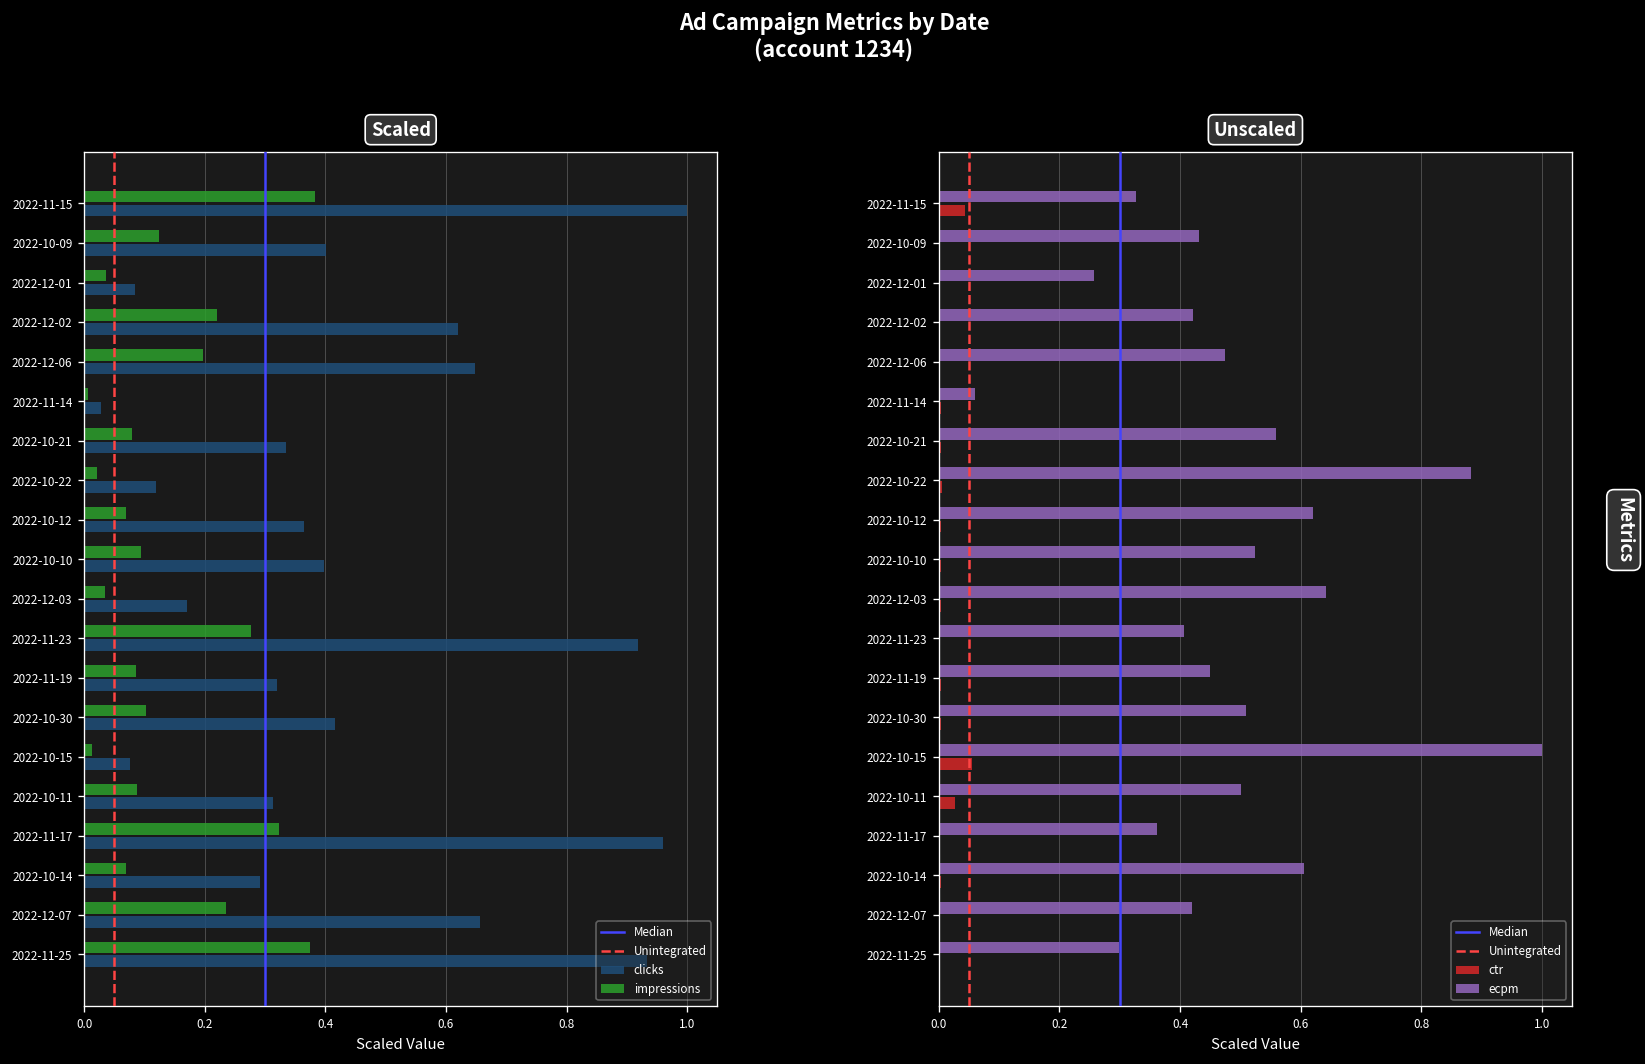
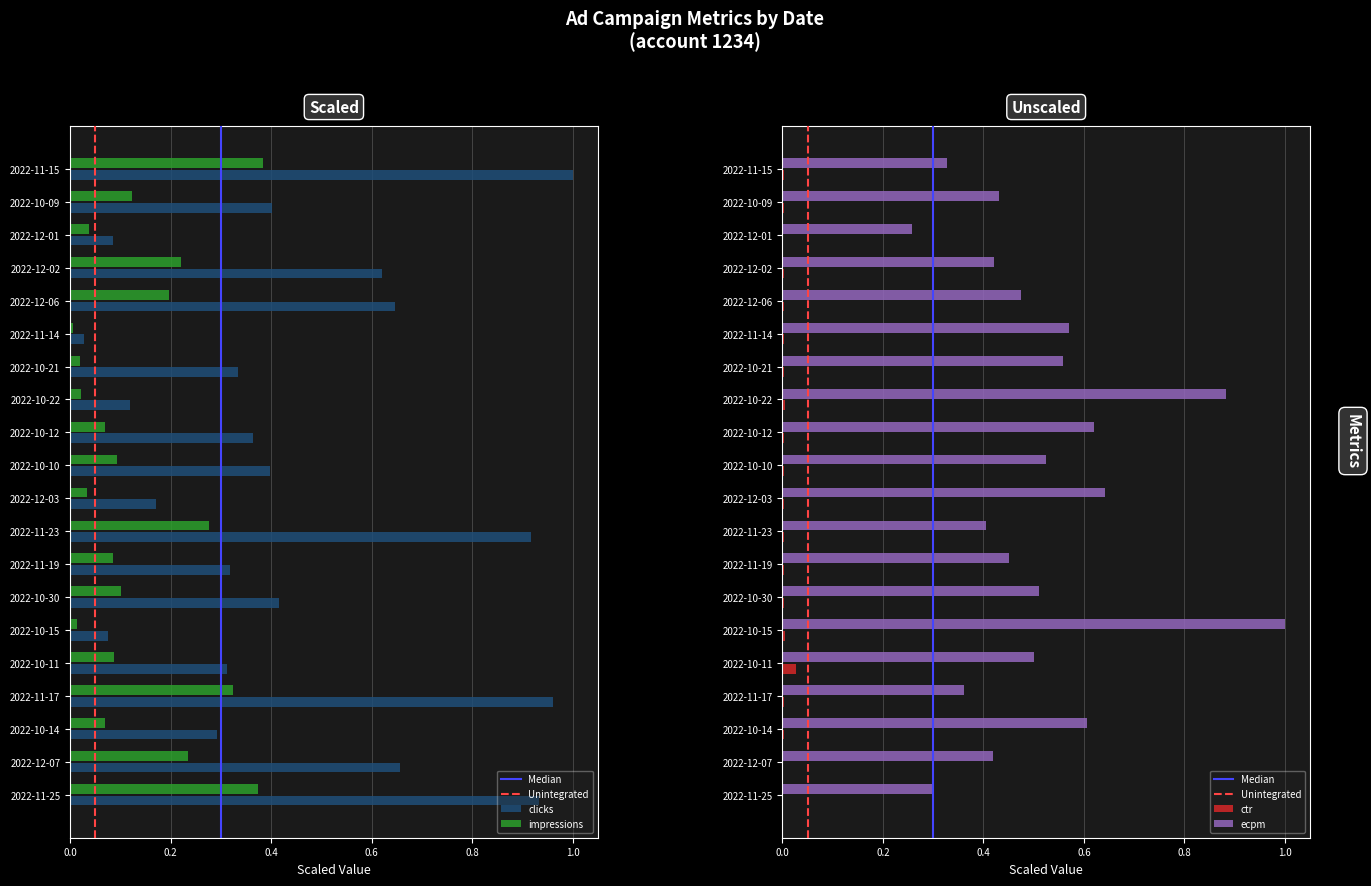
  {
    "Scaled": {
      "clicks": {
        "2022-11-15": 1.00,
        "2022-10-09": 0.40,
        "2022-12-01": 0.09,
        "2022-12-02": 0.62,
        "2022-12-06": 0.65,
        "2022-11-14": 0.03,
        "2022-10-21": 0.33,
        "2022-10-22": 0.12,
        "2022-10-12": 0.36,
        "2022-10-10": 0.40,
        "2022-12-03": 0.17,
        "2022-11-23": 0.92,
        "2022-11-19": 0.32,
        "2022-10-30": 0.42,
        "2022-10-15": 0.08,
        "2022-10-11": 0.31,
        "2022-11-17": 0.96,
        "2022-10-14": 0.29,
        "2022-12-07": 0.66
      },
      "impressions": {
        "2022-11-15": 0.38,
        "2022-10-09": 0.12,
        "2022-12-01": 0.04,
        "2022-12-02": 0.22,
        "2022-12-06": 0.20,
        "2022-11-14": 0.01,
-       "2022-10-21": 0.08,
+       "2022-10-21": 0.02,
        "2022-10-22": 0.02,
        "2022-10-12": 0.07,
        "2022-10-10": 0.09,
        "2022-12-03": 0.03,
        "2022-11-23": 0.28,
        "2022-11-19": 0.09,
        "2022-10-30": 0.10,
        "2022-10-15": 0.01,
        "2022-10-11": 0.09,
        "2022-11-17": 0.32,
        "2022-10-14": 0.07,
        "2022-12-07": 0.24,
        "2022-11-25": 0.37
      }
    },
    "Unscaled": {
      "ctr": {
-       "2022-11-15": 0.04,
-       "2022-10-15": 0.06,
+       "2022-11-15": 0.00,
+       "2022-10-15": 0.00,
        "2022-10-11": 0.03
      },
      "ecpm": {
        "2022-11-15": 0.33,
        "2022-10-09": 0.43,
        "2022-12-01": 0.26,
        "2022-12-02": 0.42,
        "2022-12-06": 0.47,
-       "2022-11-14": 0.06,
+       "2022-11-14": 0.57,
        "2022-10-21": 0.56,
        "2022-10-22": 0.88,
        "2022-10-12": 0.62,
        "2022-10-10": 0.53,
        "2022-12-03": 0.64,
        "2022-11-23": 0.41,
        "2022-11-19": 0.45,
        "2022-10-30": 0.51,
        "2022-10-15": 1.00,
        "2022-10-11": 0.50,
        "2022-11-17": 0.36,
        "2022-10-14": 0.61,
        "2022-12-07": 0.42,
        "2022-11-25": 0.30
      }
    }
  }
